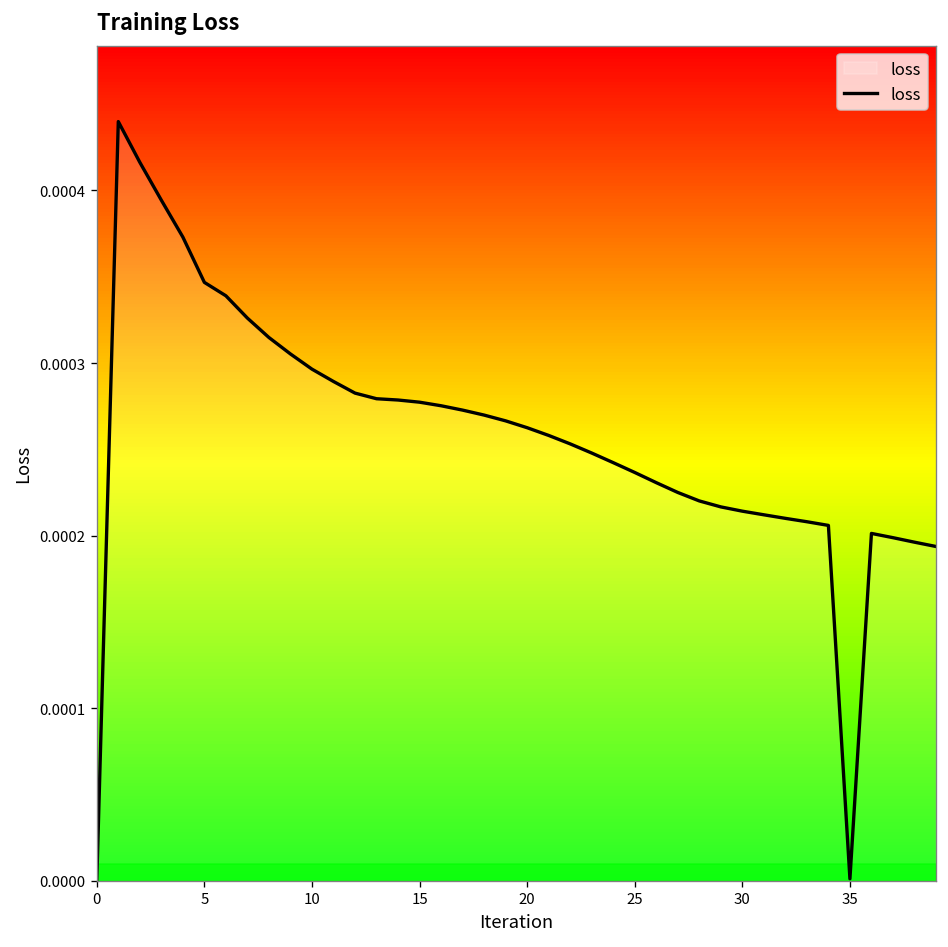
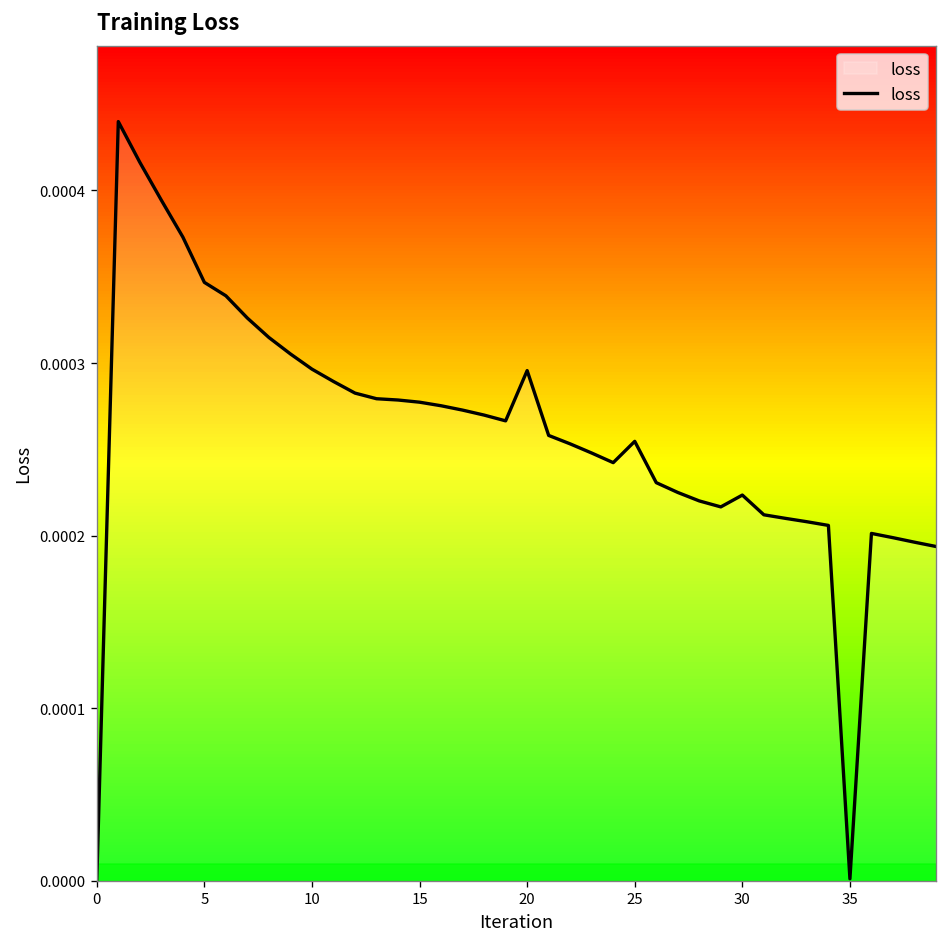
  {
    "5": 0.000347,
    "10": 0.000296,
    "15": 0.000277,
-   "20": 0.000263,
-   "25": 0.000237,
-   "30": 0.000214
+   "20": 0.000296,
+   "25": 0.000255,
+   "30": 0.000223
  }
